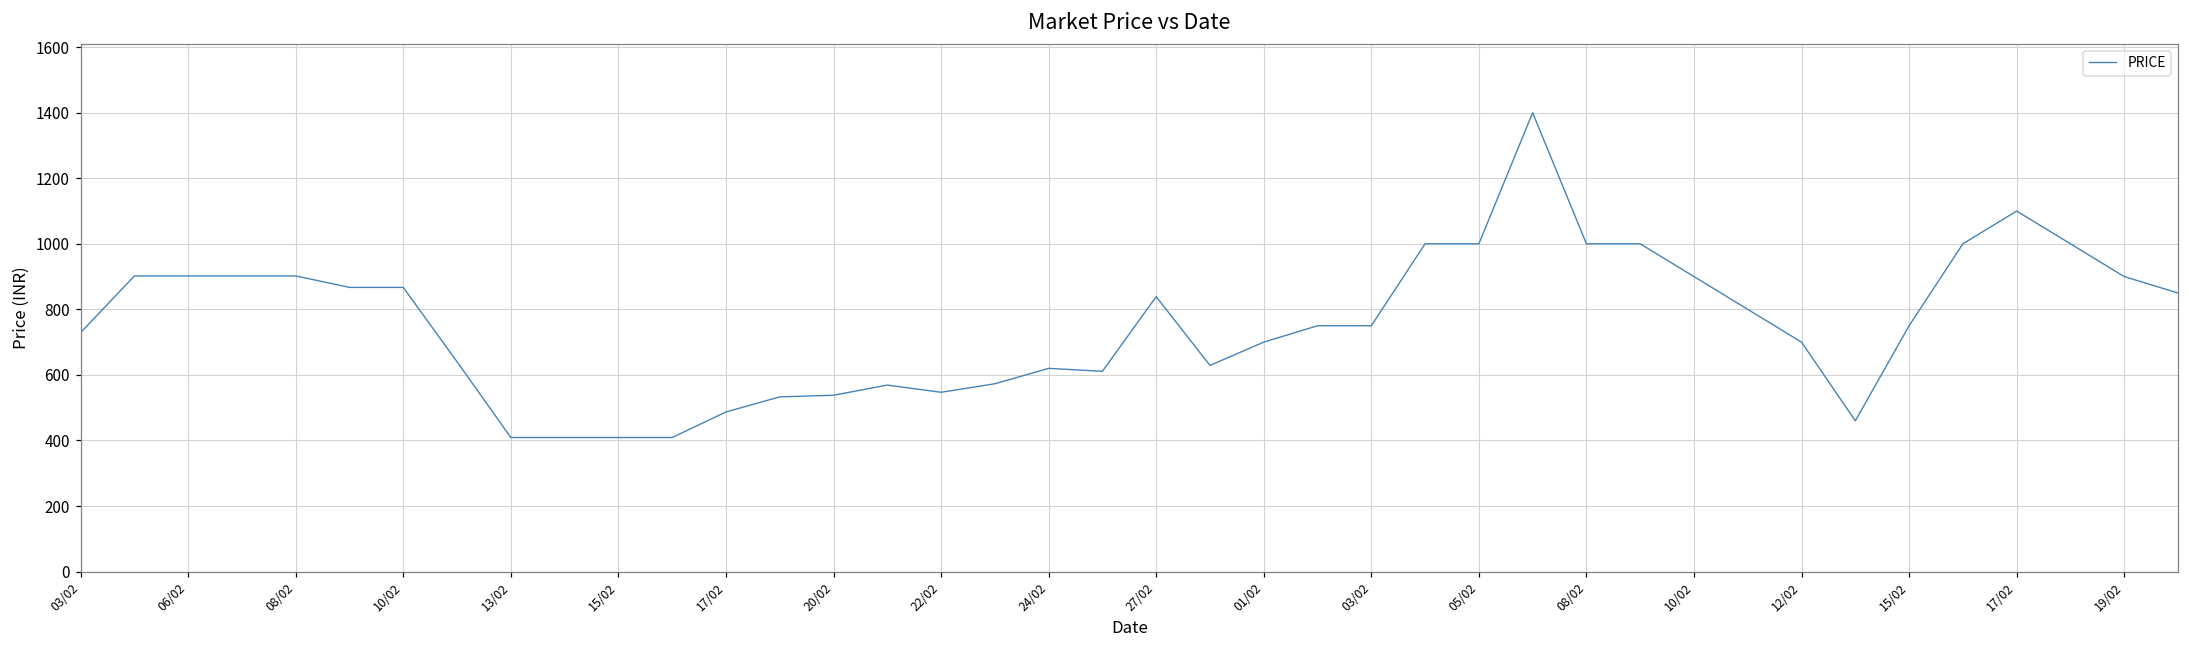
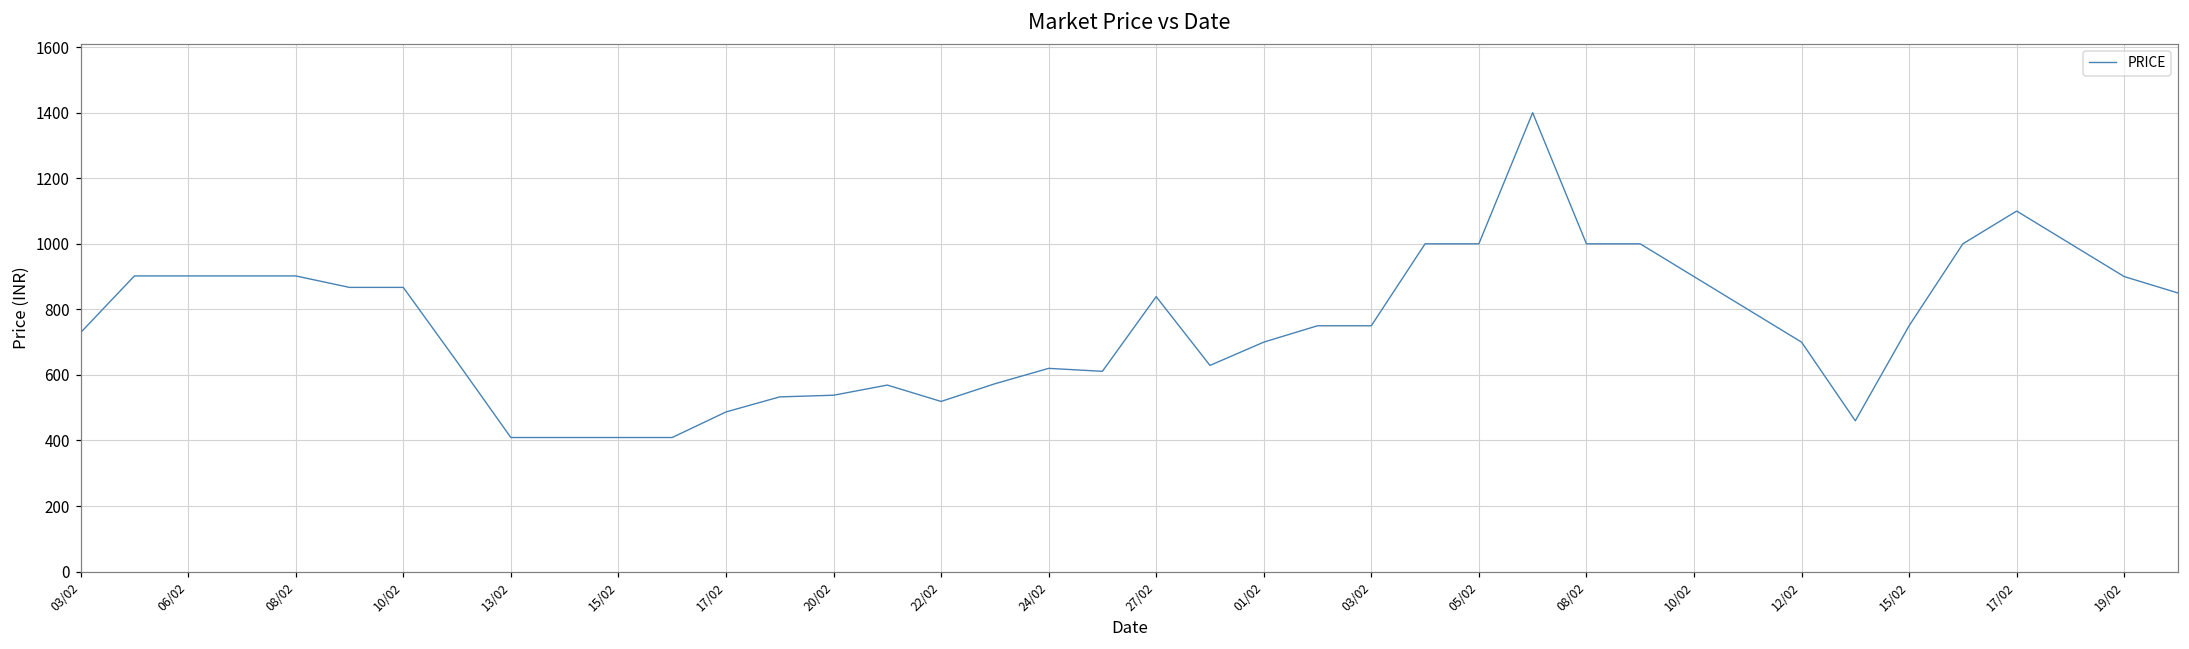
  {
-   "22/02": 550,
+   "22/02": 520,
    "24/02": 620,
    "27/02": 840,
    "01/02": 700
  }
